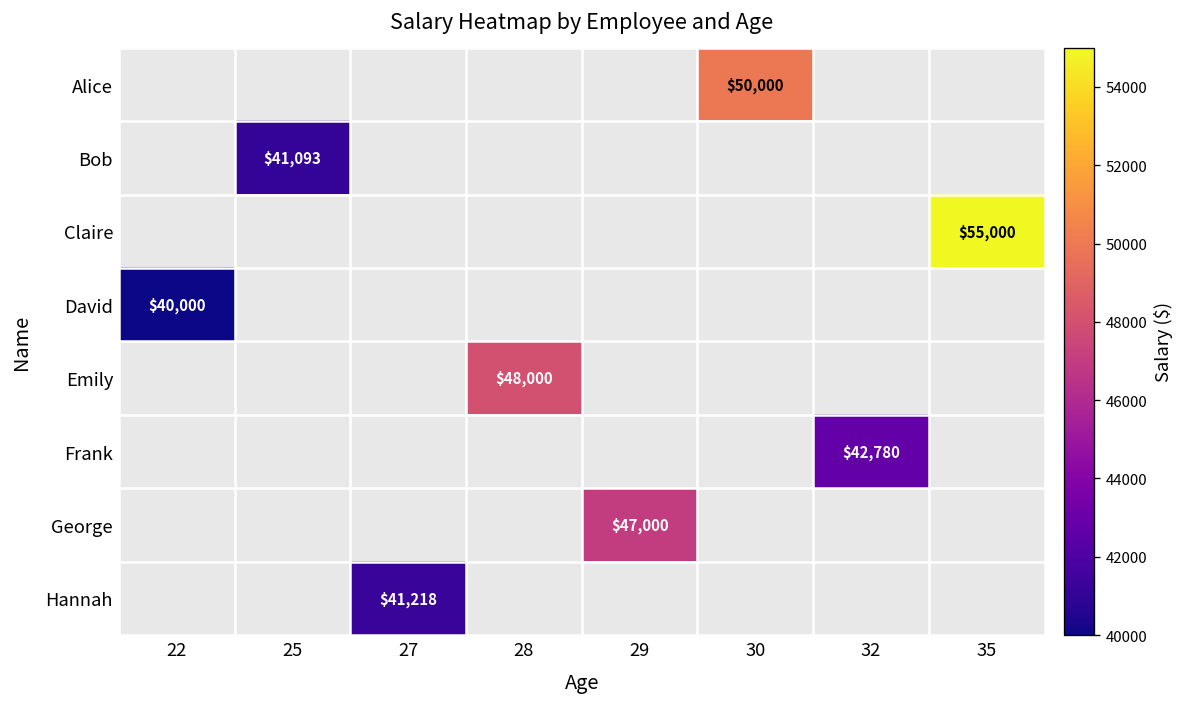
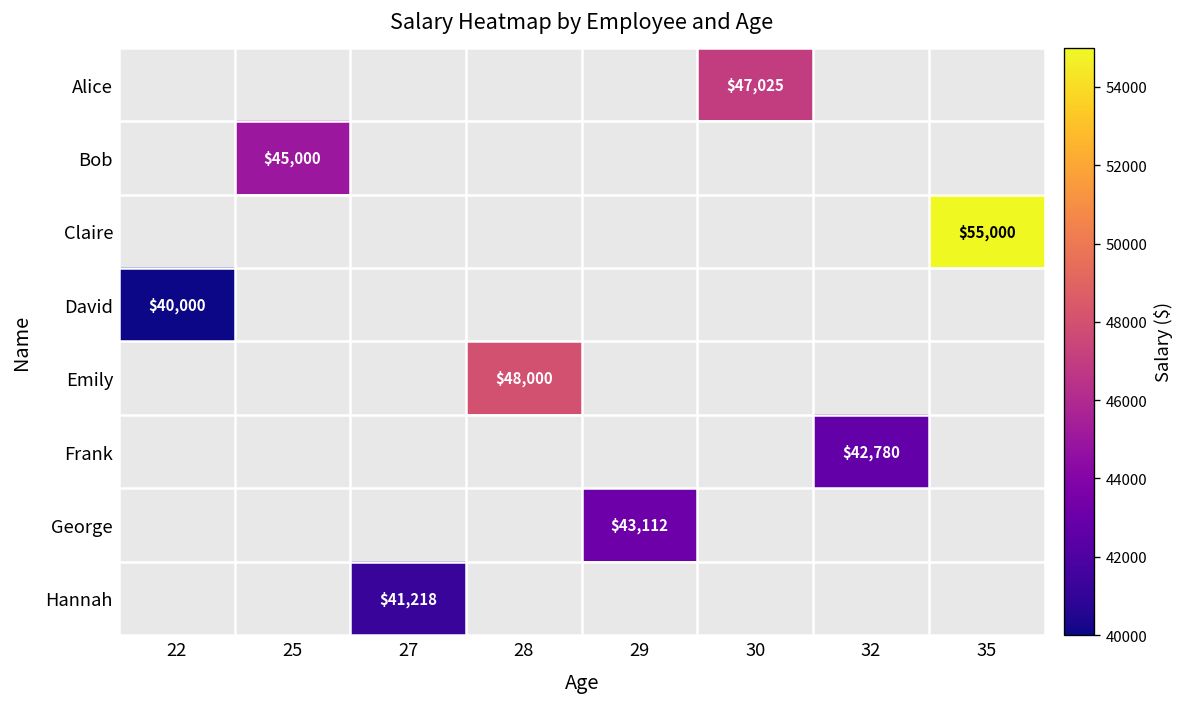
  {
    "Alice": {
-     "30": "$50,000"
+     "30": "$47,025"
    },
    "Bob": {
-     "25": "$41,093"
+     "25": "$45,000"
    },
    "Claire": {
      "35": "$55,000"
    },
    "David": {
      "22": "$40,000"
    },
    "Emily": {
      "28": "$48,000"
    },
    "Frank": {
      "32": "$42,780"
    },
    "George": {
-     "29": "$47,000"
+     "29": "$43,112"
    },
    "Hannah": {
      "27": "$41,218"
    }
  }
